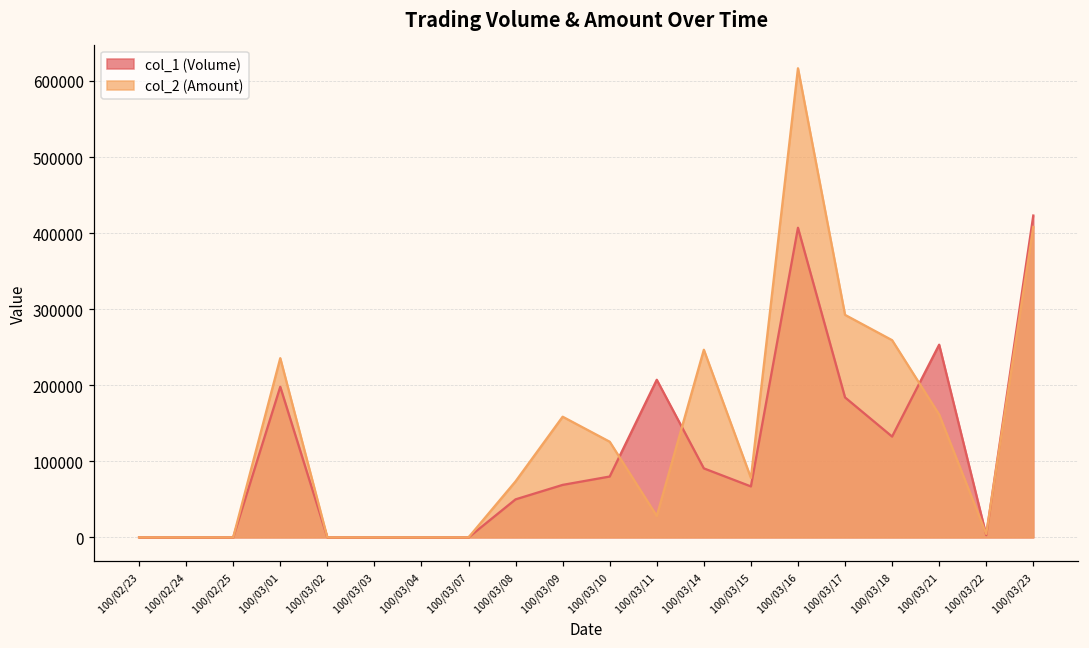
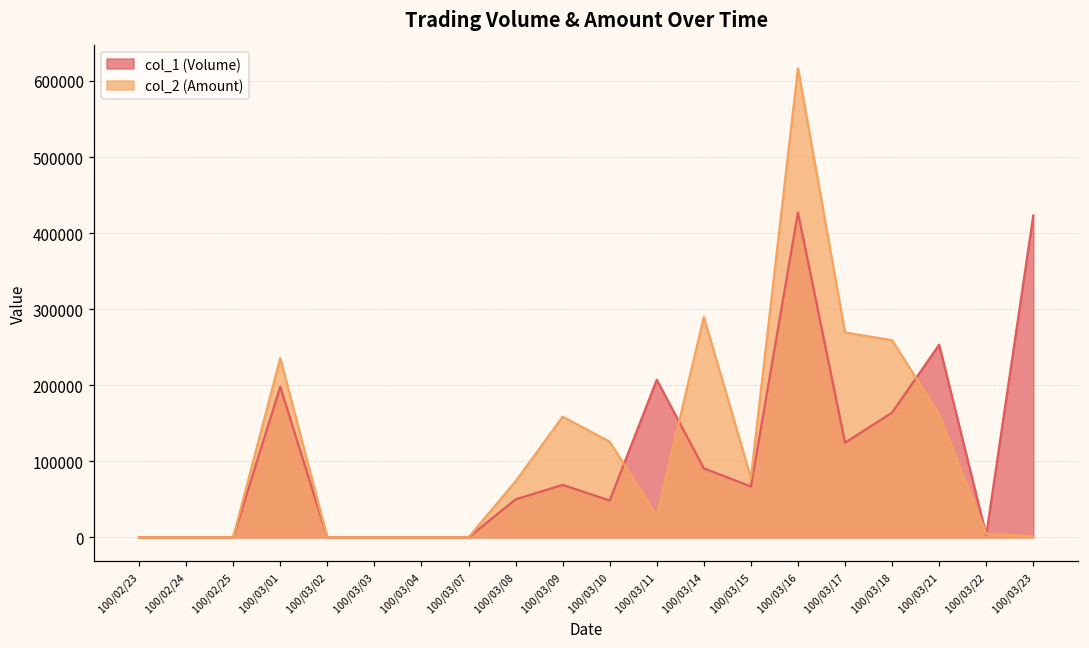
  {
    "col_1 (Volume)": {
      "100/03/01": 200000,
      "100/03/08": 50000,
      "100/03/09": 70000,
-     "100/03/10": 80000,
+     "100/03/10": 50000,
      "100/03/11": 210000,
      "100/03/14": 90000,
      "100/03/15": 70000,
-     "100/03/16": 410000,
-     "100/03/17": 180000,
-     "100/03/18": 130000,
+     "100/03/16": 430000,
+     "100/03/17": 120000,
+     "100/03/18": 160000,
      "100/03/21": 250000,
      "100/03/23": 420000
    },
    "col_2 (Amount)": {
      "100/03/01": 240000,
      "100/03/08": 70000,
      "100/03/09": 160000,
      "100/03/10": 130000,
      "100/03/11": 30000,
-     "100/03/14": 250000,
+     "100/03/14": 290000,
      "100/03/15": 80000,
      "100/03/16": 620000,
-     "100/03/17": 290000,
+     "100/03/17": 270000,
      "100/03/18": 260000,
      "100/03/21": 160000,
-     "100/03/23": 410000
+     "100/03/23": 0
    }
  }
